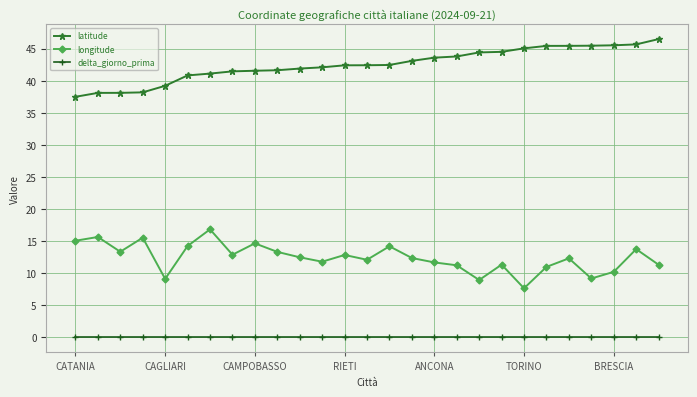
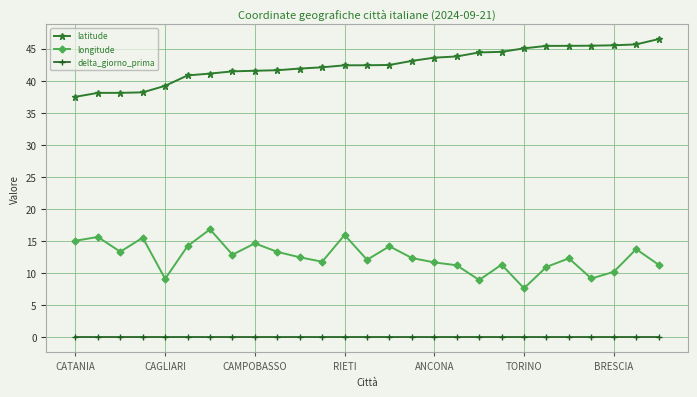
  {
    "longitude": {
-     "RIETI": 13,
+     "RIETI": 16,
      "ANCONA": 12,
      "BRESCIA": 10
    }
  }
